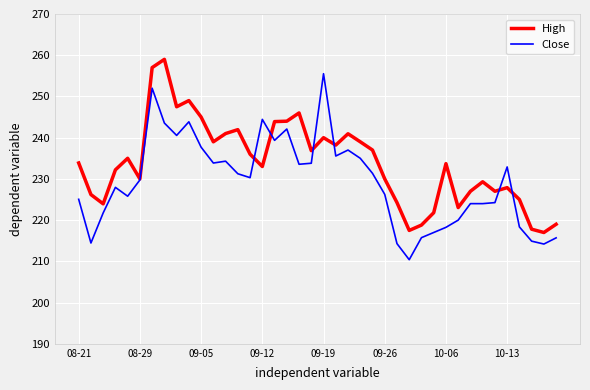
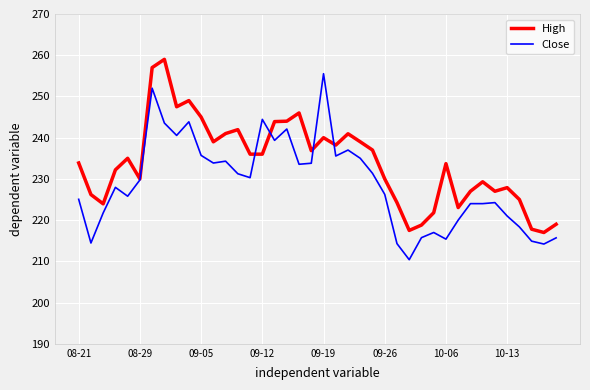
  {
    "High": {
      "08-21": 234,
      "09-05": 245,
-     "09-12": 233,
+     "09-12": 236,
      "09-19": 240,
      "09-26": 230,
      "10-06": 234,
      "10-13": 228
    },
    "Close": {
      "08-21": 225,
-     "09-05": 238,
+     "09-05": 236,
      "09-12": 244,
      "09-19": 256,
      "09-26": 226,
-     "10-06": 218,
-     "10-13": 233
+     "10-06": 215,
+     "10-13": 221
    }
  }
